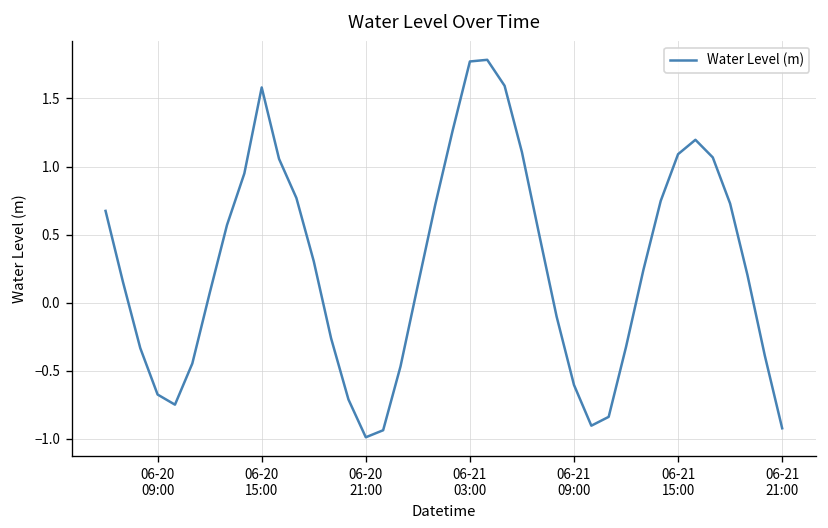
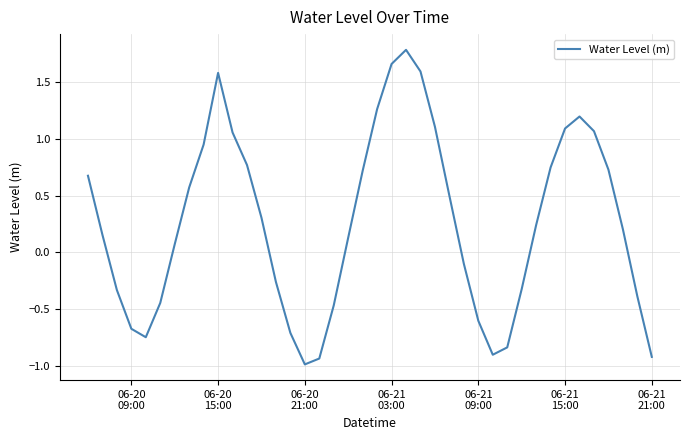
  {
    "06-20 09:00": -0.67,
    "06-20 15:00": 1.58,
    "06-20 21:00": -0.99,
-   "06-21 03:00": 1.77,
+   "06-21 03:00": 1.66,
    "06-21 09:00": -0.60,
    "06-21 15:00": 1.09,
    "06-21 21:00": -0.92
  }
